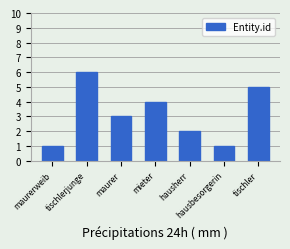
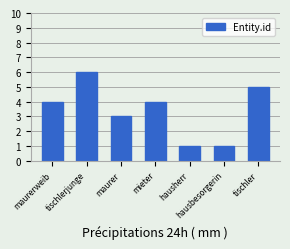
  {
-   "maurerweib": 1,
+   "maurerweib": 4,
    "tischlerjunge": 6,
    "maurer": 3,
    "mieter": 4,
-   "hausherr": 2,
+   "hausherr": 1,
    "hausbesorgerin": 1,
    "tischler": 5
  }
